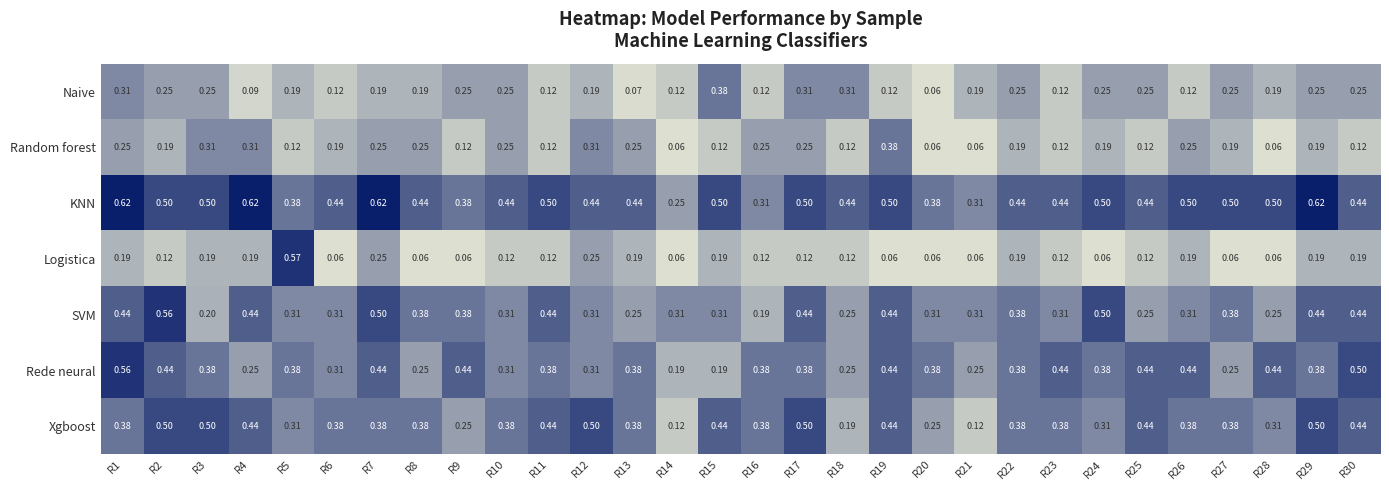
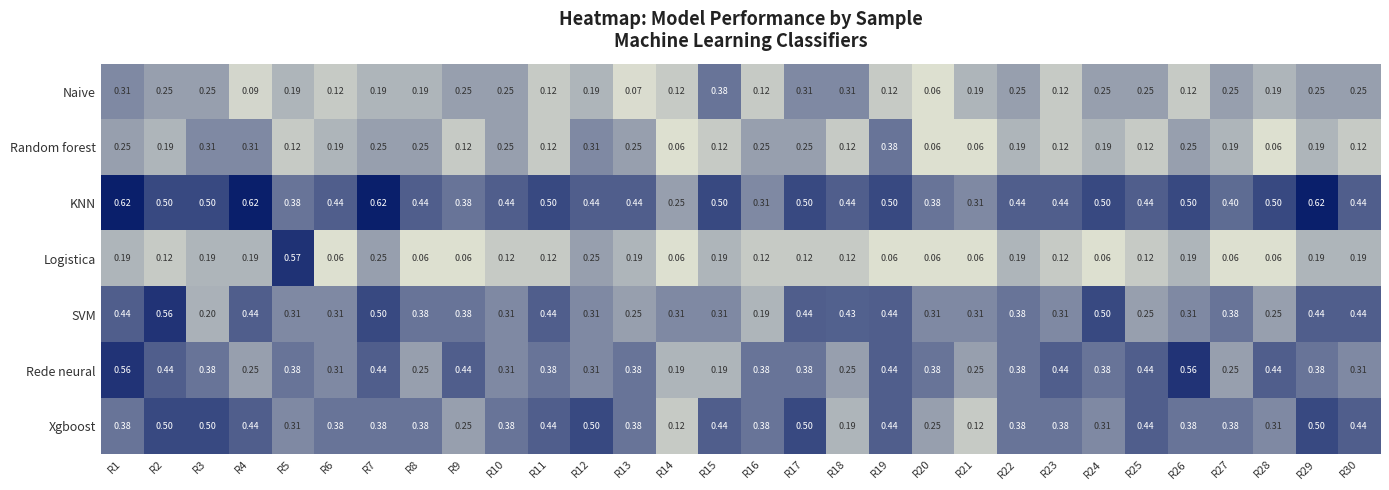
  {
    "KNN": {
      "R1": 0.62,
      "R2": 0.50,
      "R3": 0.50,
      "R4": 0.62,
      "R5": 0.38,
      "R6": 0.44,
      "R7": 0.62,
      "R8": 0.44,
      "R9": 0.38,
      "R10": 0.44,
      "R11": 0.50,
      "R12": 0.44,
      "R13": 0.44,
      "R14": 0.25,
      "R15": 0.50,
      "R16": 0.31,
      "R17": 0.50,
      "R18": 0.44,
      "R19": 0.50,
      "R20": 0.38,
      "R21": 0.31,
      "R22": 0.44,
      "R23": 0.44,
      "R24": 0.50,
      "R25": 0.44,
      "R26": 0.50,
-     "R27": 0.50,
+     "R27": 0.40,
      "R28": 0.50,
      "R29": 0.62,
      "R30": 0.44
    },
    "SVM": {
      "R1": 0.44,
      "R2": 0.56,
      "R3": 0.20,
      "R4": 0.44,
      "R5": 0.31,
      "R6": 0.31,
      "R7": 0.50,
      "R8": 0.38,
      "R9": 0.38,
      "R10": 0.31,
      "R11": 0.44,
      "R12": 0.31,
      "R13": 0.25,
      "R14": 0.31,
      "R15": 0.31,
      "R16": 0.19,
      "R17": 0.44,
-     "R18": 0.25,
+     "R18": 0.43,
      "R19": 0.44,
      "R20": 0.31,
      "R21": 0.31,
      "R22": 0.38,
      "R23": 0.31,
      "R24": 0.50,
      "R25": 0.25,
      "R26": 0.31,
      "R27": 0.38,
      "R28": 0.25,
      "R29": 0.44,
      "R30": 0.44
    },
    "Rede neural": {
      "R1": 0.56,
      "R2": 0.44,
      "R3": 0.38,
      "R4": 0.25,
      "R5": 0.38,
      "R6": 0.31,
      "R7": 0.44,
      "R8": 0.25,
      "R9": 0.44,
      "R10": 0.31,
      "R11": 0.38,
      "R12": 0.31,
      "R13": 0.38,
      "R14": 0.19,
      "R15": 0.19,
      "R16": 0.38,
      "R17": 0.38,
      "R18": 0.25,
      "R19": 0.44,
      "R20": 0.38,
      "R21": 0.25,
      "R22": 0.38,
      "R23": 0.44,
      "R24": 0.38,
      "R25": 0.44,
-     "R26": 0.44,
+     "R26": 0.56,
      "R27": 0.25,
      "R28": 0.44,
      "R29": 0.38,
-     "R30": 0.50
+     "R30": 0.31
    }
  }
